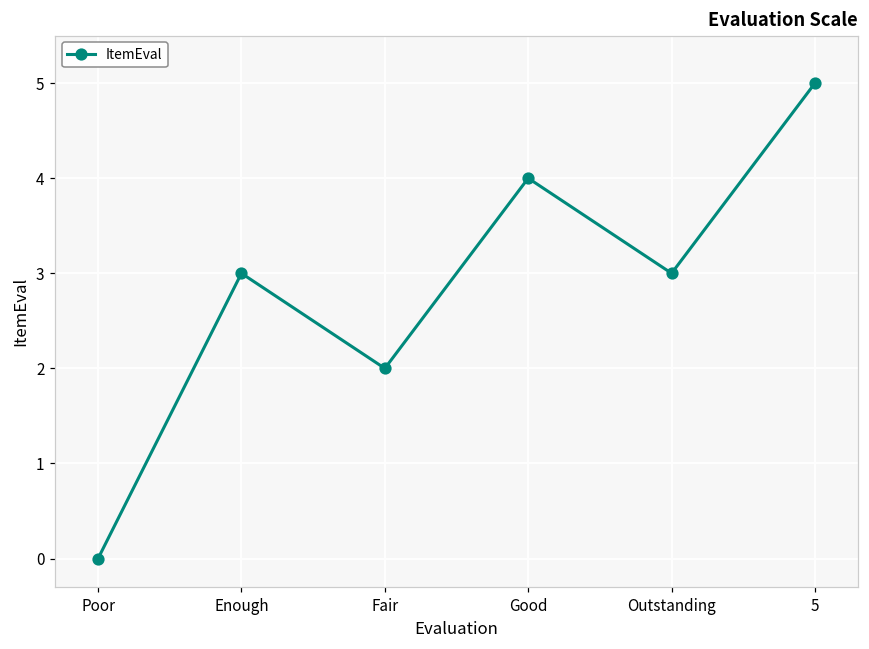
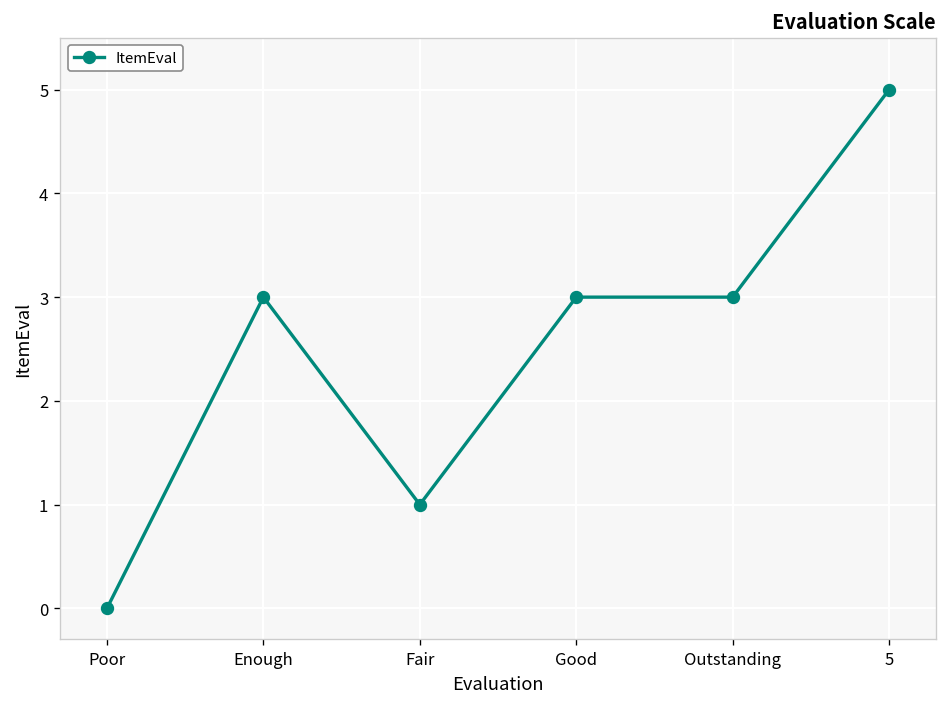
  {
    "Poor": 0,
    "Enough": 3,
-   "Fair": 2,
-   "Good": 4,
+   "Fair": 1,
+   "Good": 3,
    "Outstanding": 3,
    "5": 5
  }
